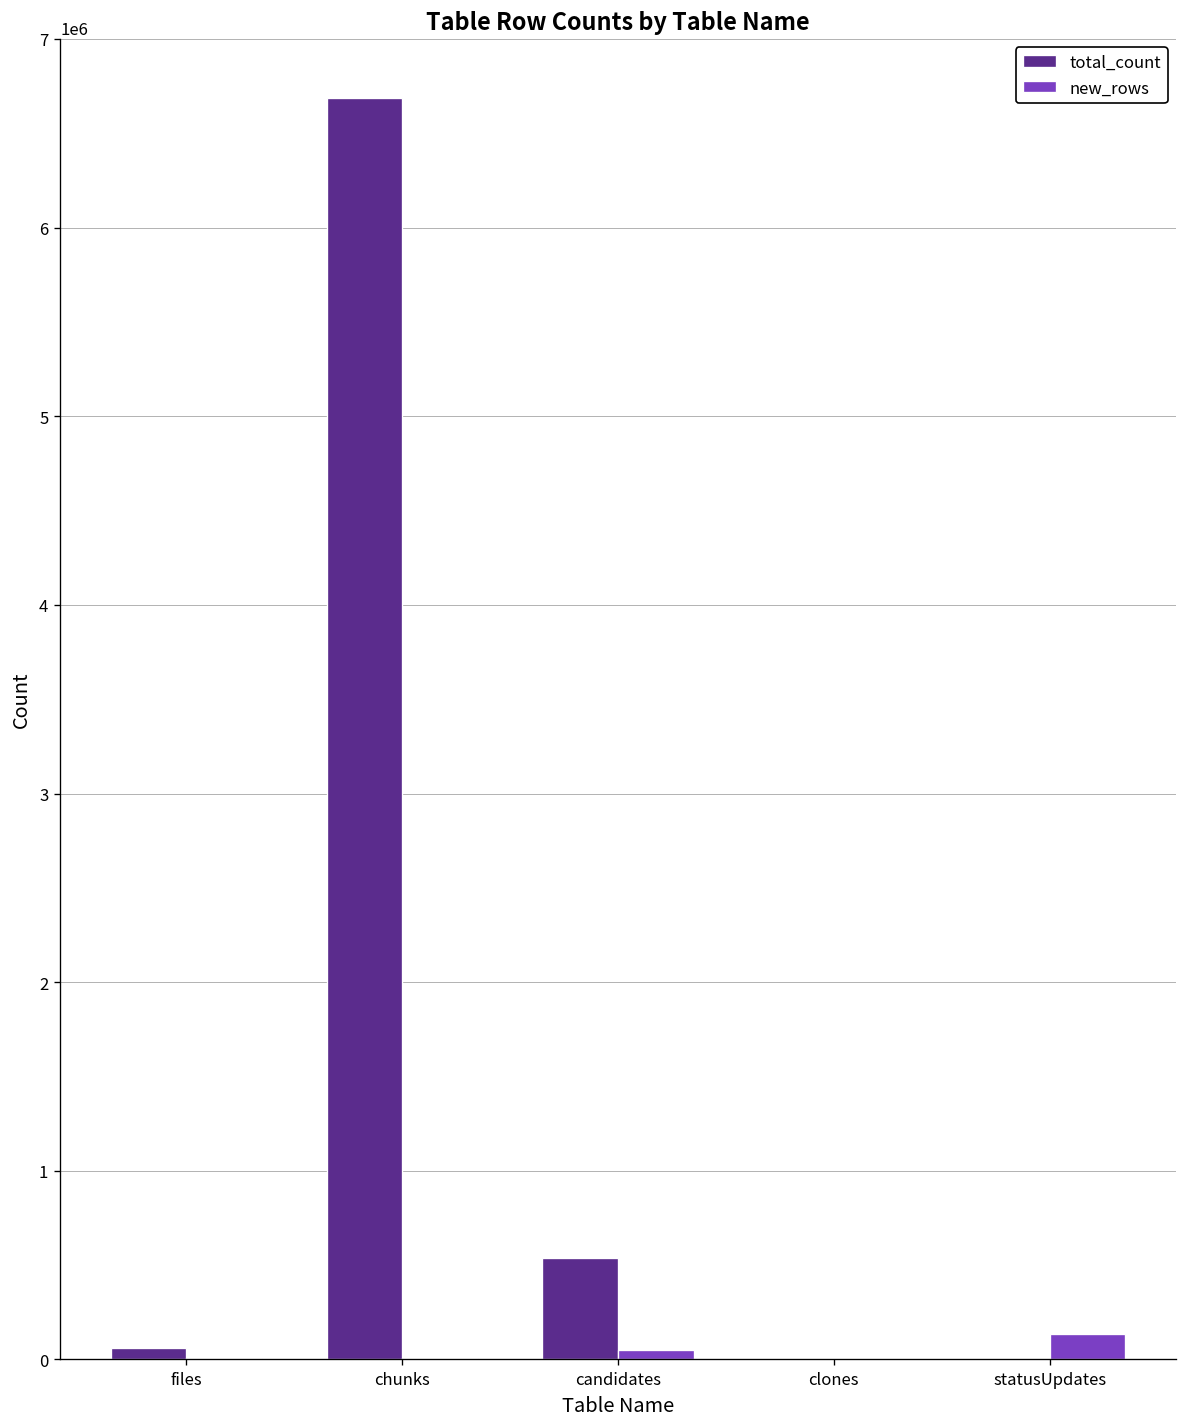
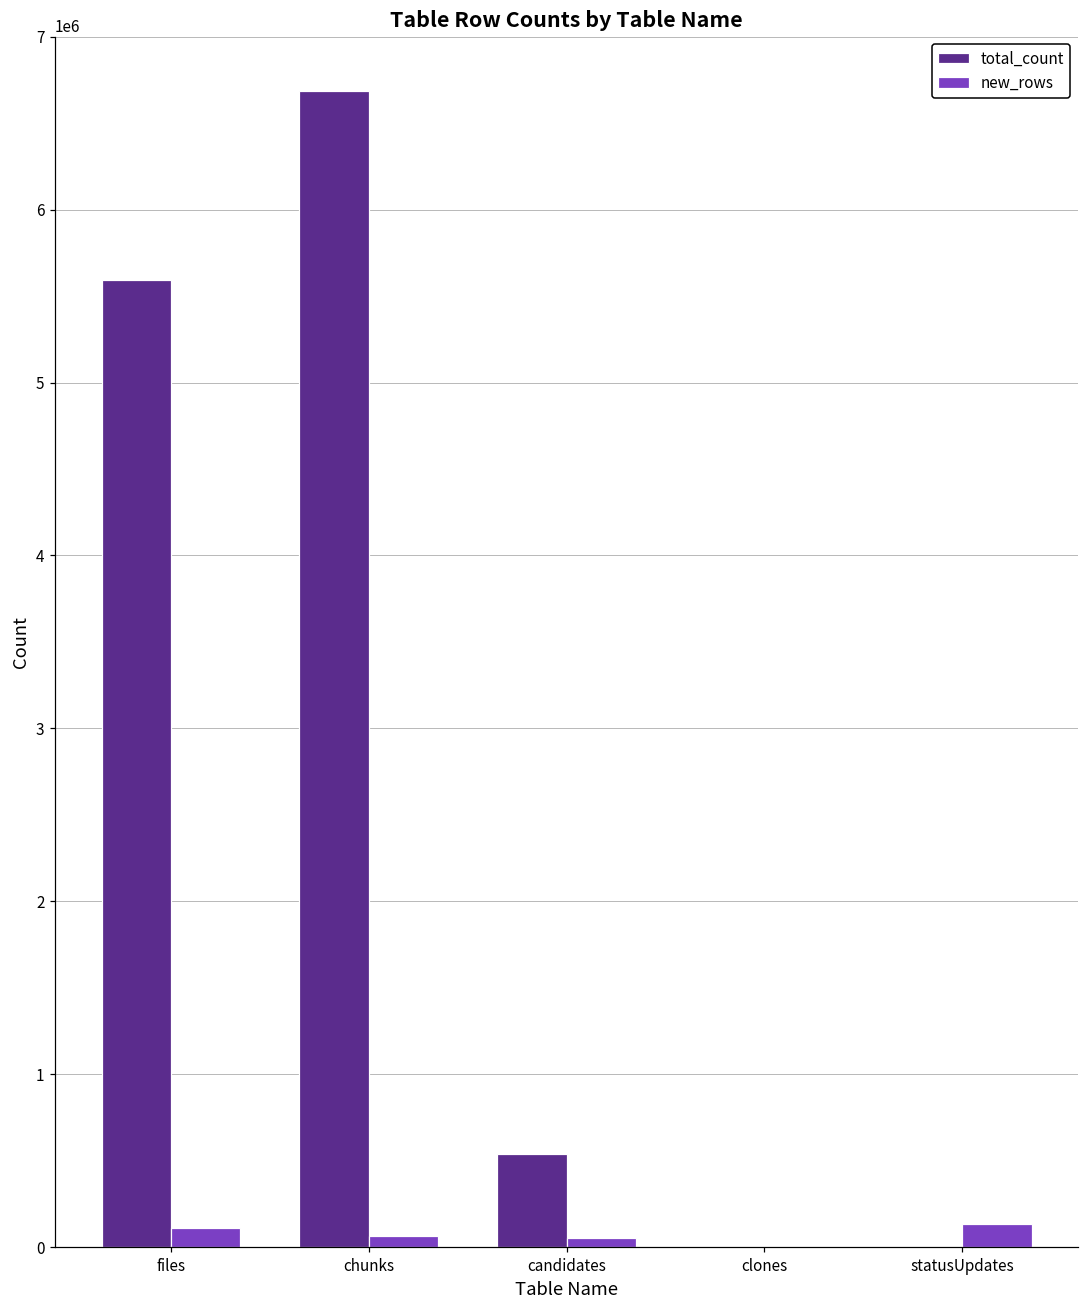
  {
    "total_count": {
-     "files": 60000,
+     "files": 5590000,
      "chunks": 6690000,
      "candidates": 540000,
      "clones": 0
    },
    "new_rows": {
-     "files": 10000,
-     "chunks": 10000,
+     "files": 110000,
+     "chunks": 60000,
      "candidates": 50000,
      "clones": 0,
      "statusUpdates": 130000
    }
  }
